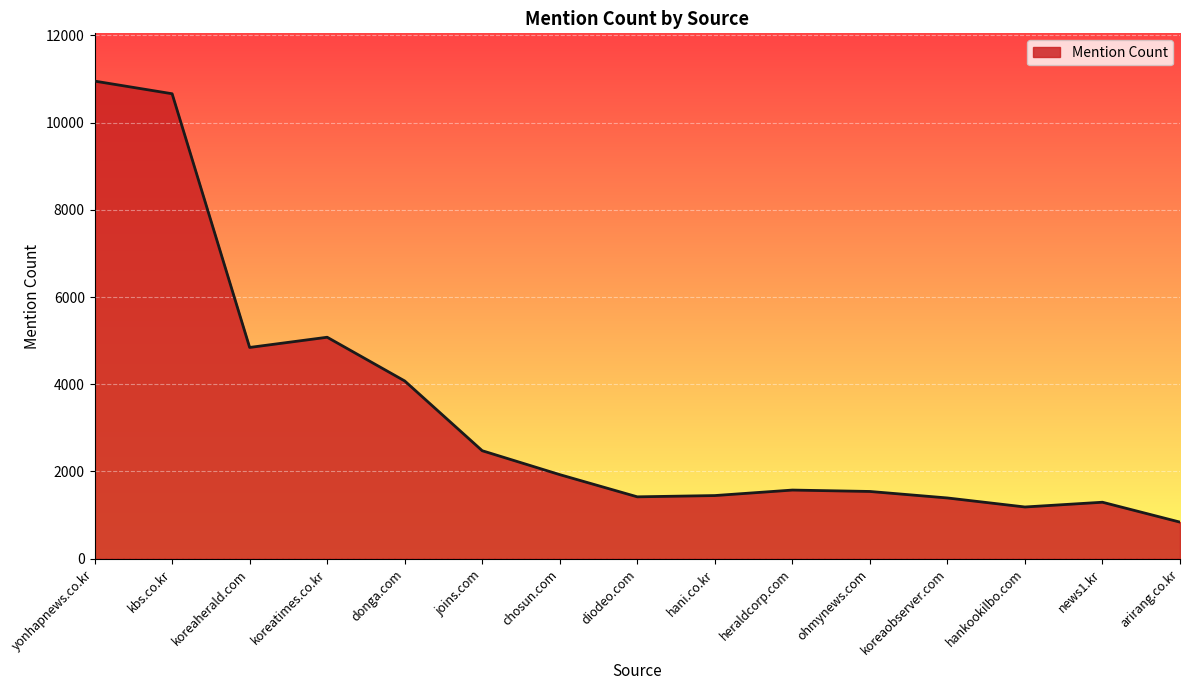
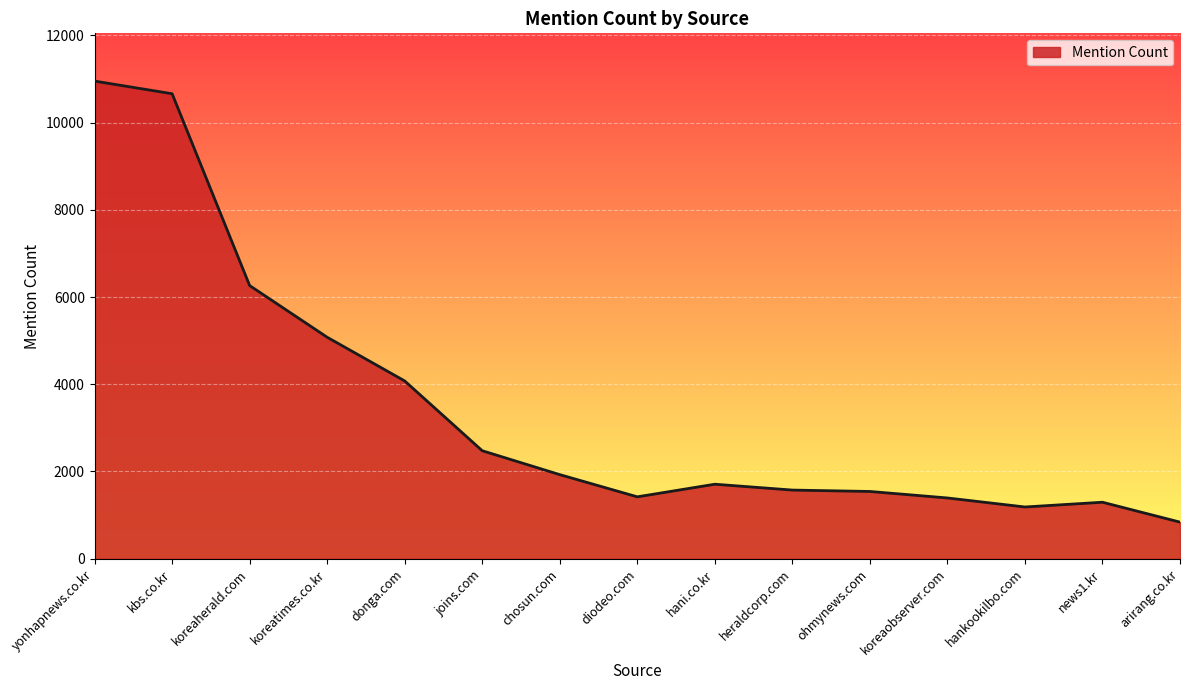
  {
    "yonhapnews.co.kr": 11000,
    "kbs.co.kr": 10700,
-   "koreaherald.com": 4800,
+   "koreaherald.com": 6300,
    "koreatimes.co.kr": 5100,
    "donga.com": 4100,
    "joins.com": 2500,
    "chosun.com": 1900,
    "diodeo.com": 1400,
-   "hani.co.kr": 1400,
+   "hani.co.kr": 1700,
    "heraldcorp.com": 1600,
    "ohmynews.com": 1500,
    "koreaobserver.com": 1400,
    "hankookilbo.com": 1200,
    "news1.kr": 1300,
    "arirang.co.kr": 800
  }
